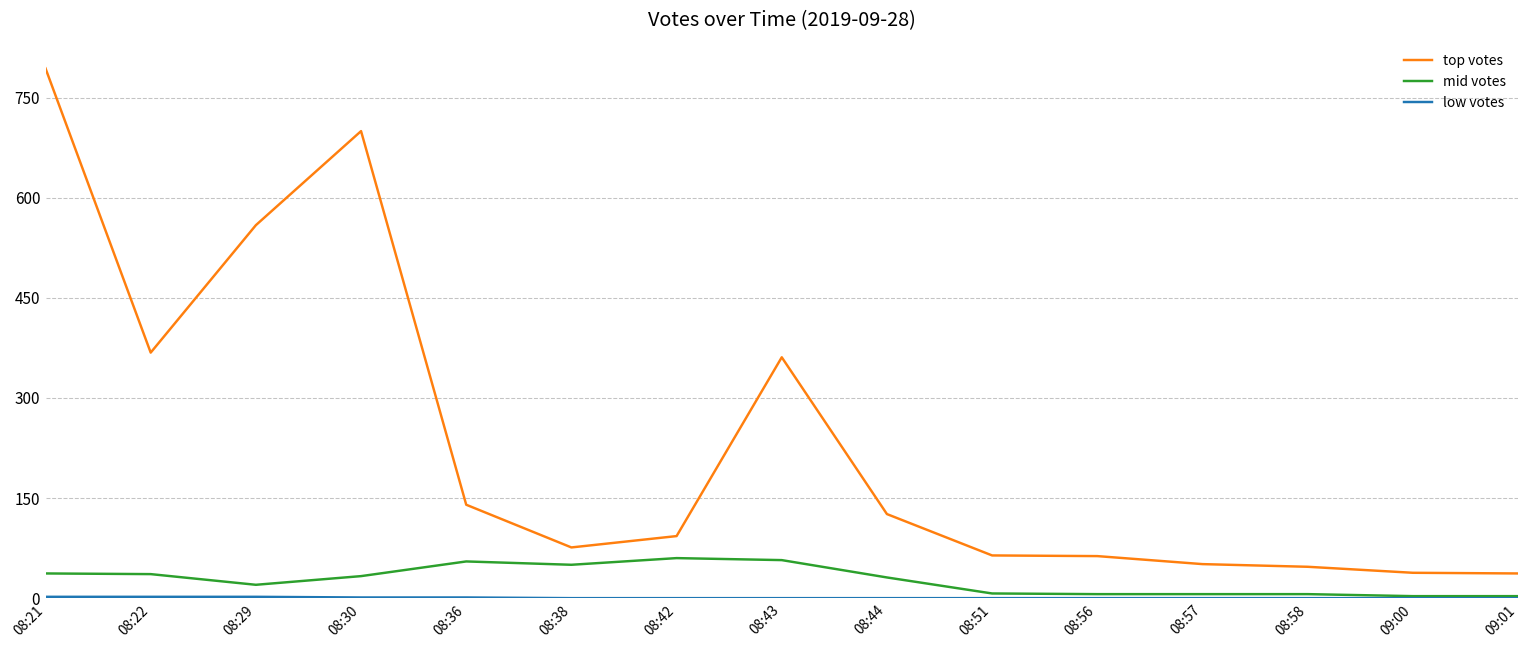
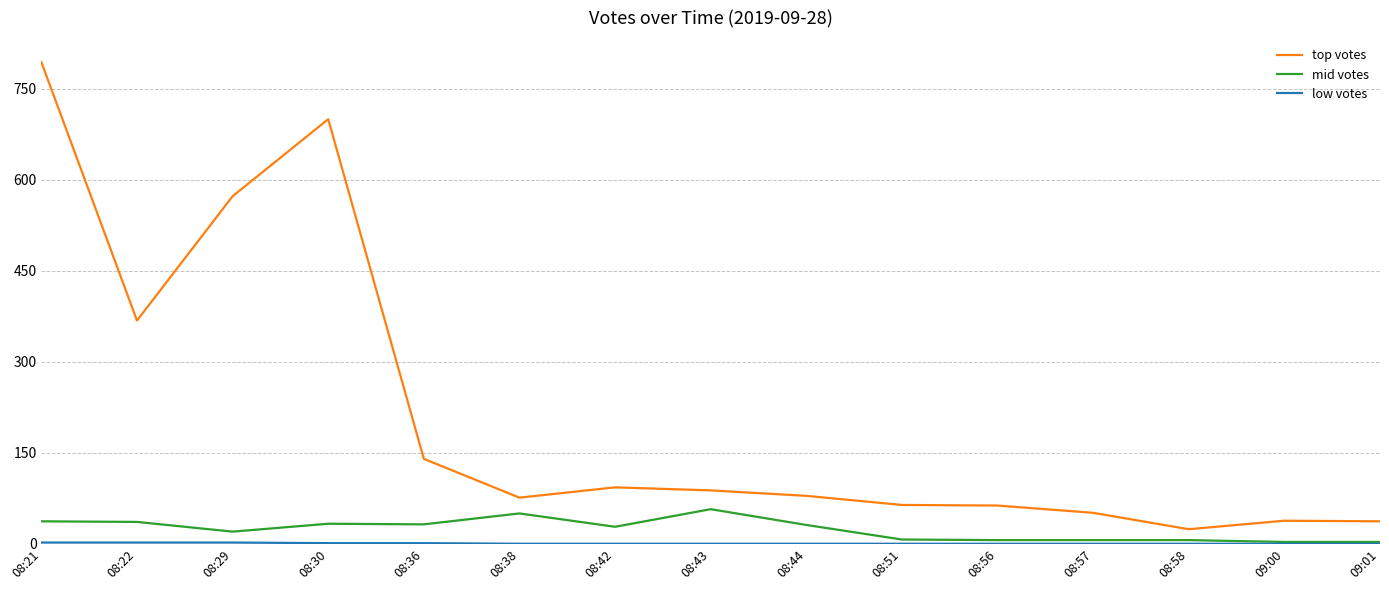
  {
    "top votes": {
      "08:21": 790,
      "08:22": 370,
-     "08:29": 560,
+     "08:29": 570,
      "08:30": 700,
      "08:36": 140,
      "08:38": 80,
      "08:42": 90,
-     "08:43": 360,
-     "08:44": 130,
+     "08:43": 90,
+     "08:44": 80,
      "08:51": 60,
      "08:56": 60,
      "08:57": 50,
-     "08:58": 50,
+     "08:58": 20,
      "09:00": 40,
      "09:01": 40
    },
    "mid votes": {
      "08:21": 40,
      "08:22": 40,
      "08:29": 20,
      "08:30": 30,
-     "08:36": 60,
+     "08:36": 30,
      "08:38": 50,
-     "08:42": 60,
+     "08:42": 30,
      "08:43": 60,
      "08:44": 30,
      "08:51": 10,
      "08:56": 10,
      "08:57": 10,
      "08:58": 10
    },
    "low votes": {
      "08:21": 0,
      "08:22": 0,
      "08:29": 0,
      "08:30": 0,
      "08:36": 0,
      "08:38": 0,
      "08:42": 0,
      "08:43": 0,
      "08:44": 0,
      "08:51": 0,
      "08:56": 0,
      "08:57": 0,
      "08:58": 0
    }
  }
